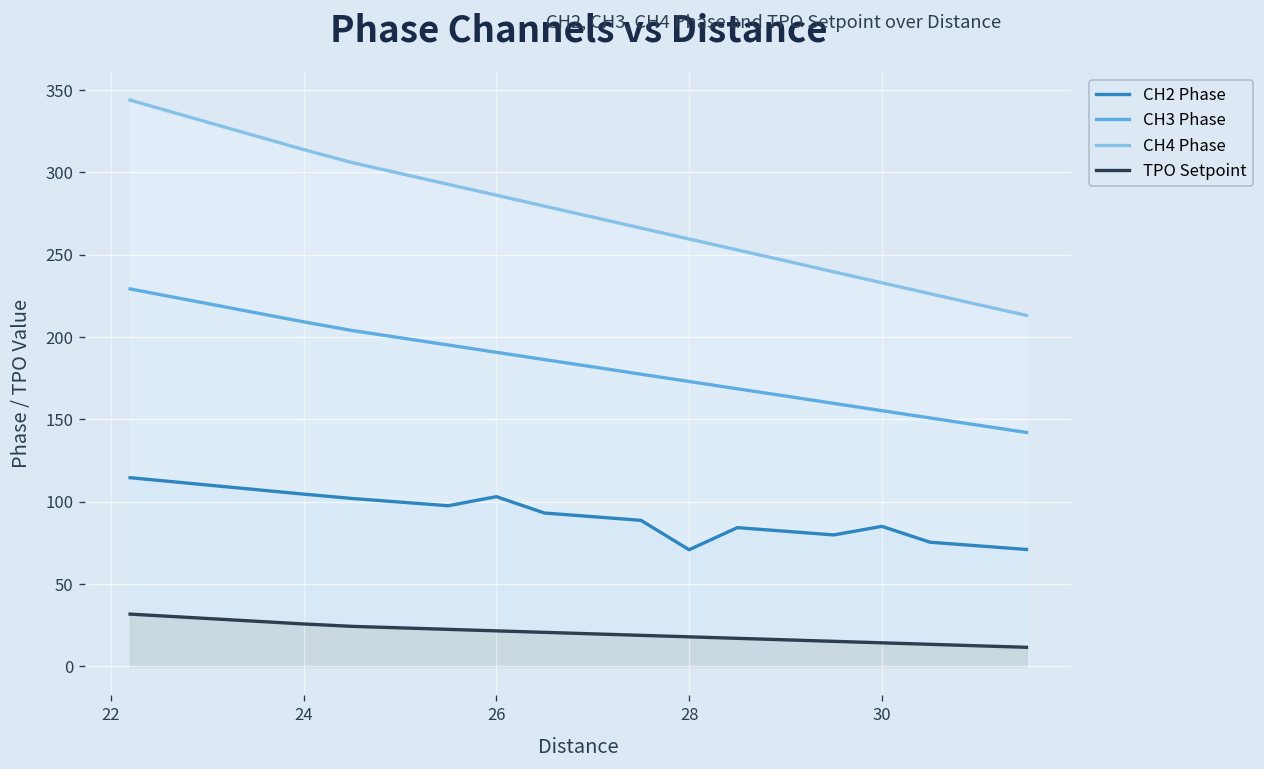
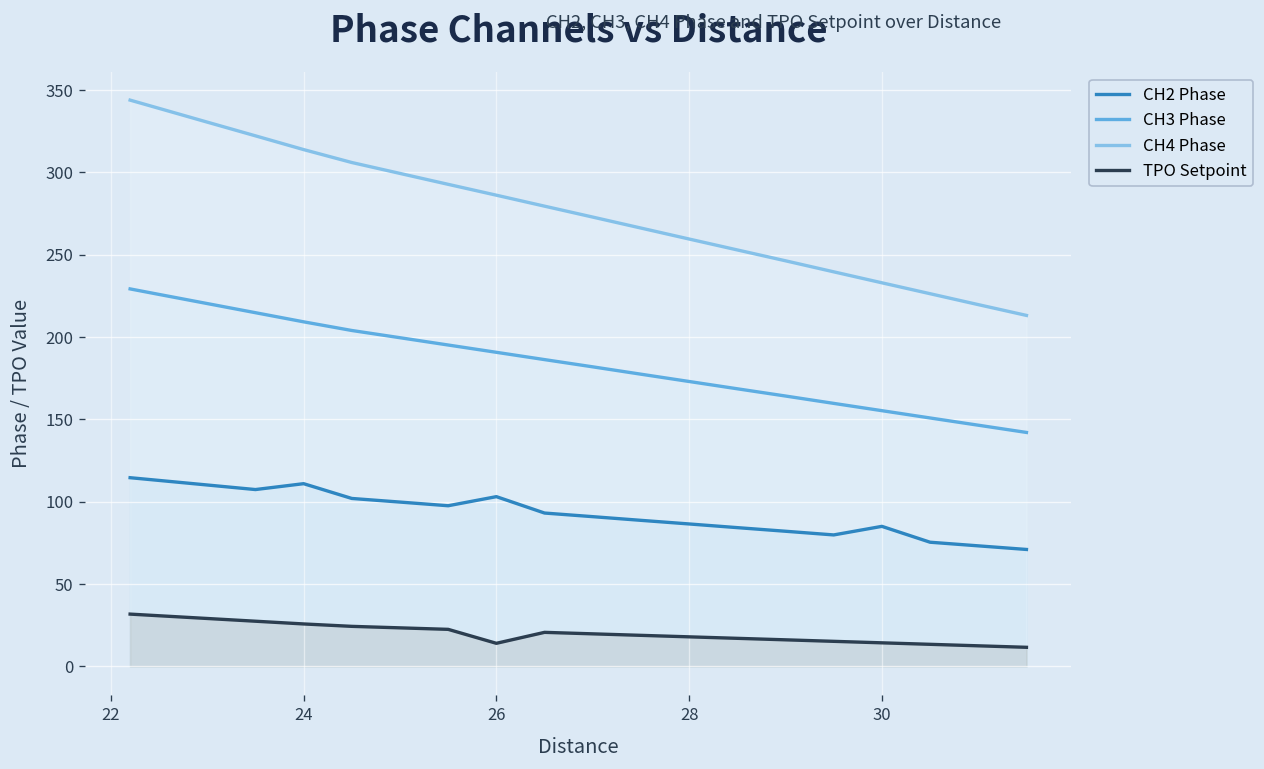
  {
    "CH2 Phase": {
-     "24": 105,
+     "24": 111,
      "26": 103,
-     "28": 71,
+     "28": 87,
      "30": 85
    },
    "TPO Setpoint": {
      "24": 26,
-     "26": 22,
+     "26": 14,
      "28": 18,
      "30": 14
    }
  }
